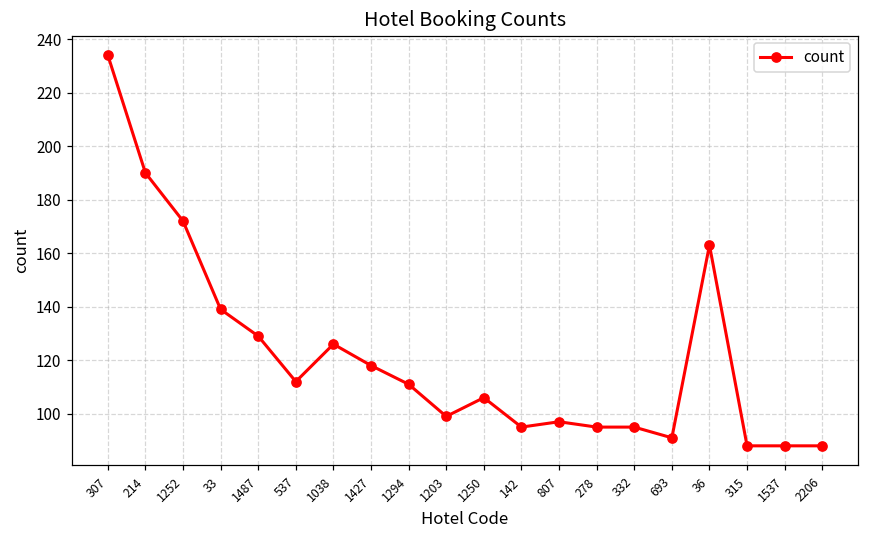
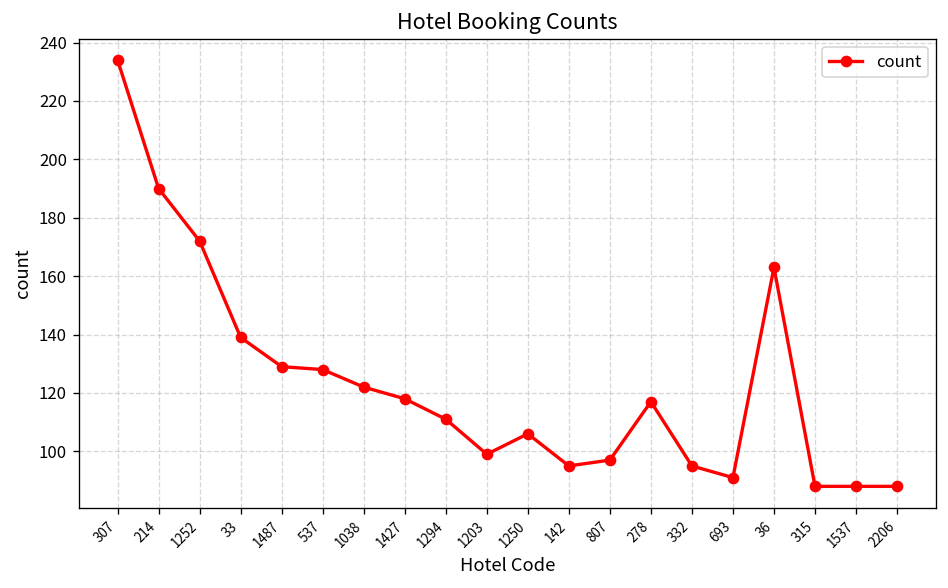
  {
    "307": 234,
    "214": 190,
    "1252": 172,
    "33": 139,
    "1487": 129,
-   "537": 112,
-   "1038": 126,
+   "537": 128,
+   "1038": 122,
    "1427": 118,
    "1294": 111,
    "1203": 99,
    "1250": 106,
    "142": 95,
    "807": 97,
-   "278": 95,
+   "278": 117,
    "332": 95,
    "693": 91,
    "36": 163,
    "315": 88,
    "1537": 88,
    "2206": 88
  }
